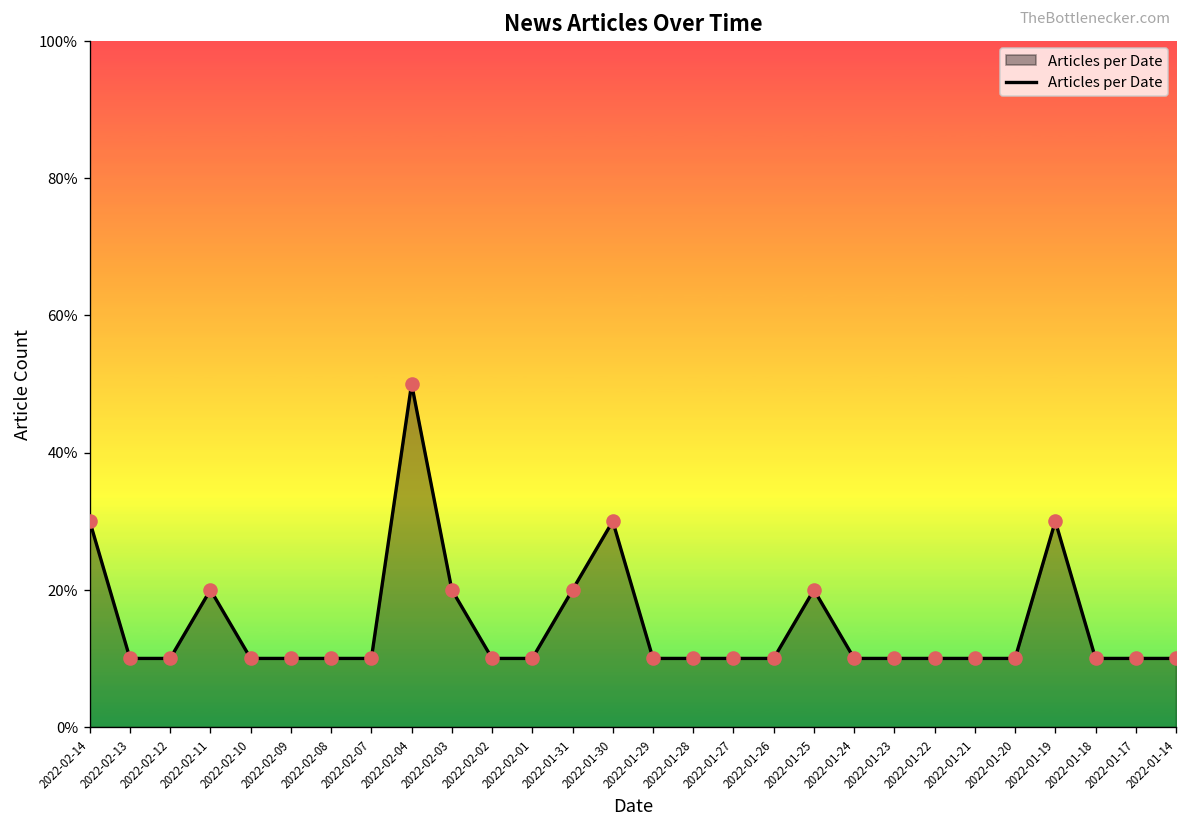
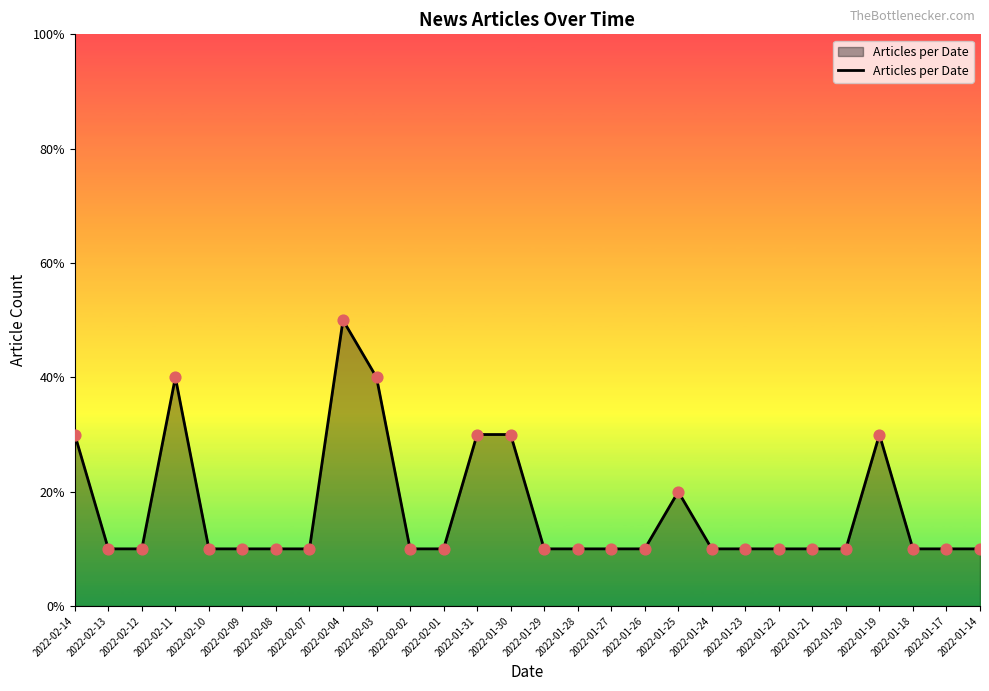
  {
    "2022-02-14": "30%",
    "2022-02-13": "10%",
    "2022-02-12": "10%",
-   "2022-02-11": "20%",
+   "2022-02-11": "40%",
    "2022-02-10": "10%",
    "2022-02-09": "10%",
    "2022-02-08": "10%",
    "2022-02-07": "10%",
    "2022-02-04": "50%",
-   "2022-02-03": "20%",
+   "2022-02-03": "40%",
    "2022-02-02": "10%",
    "2022-02-01": "10%",
-   "2022-01-31": "20%",
+   "2022-01-31": "30%",
    "2022-01-30": "30%",
    "2022-01-29": "10%",
    "2022-01-28": "10%",
    "2022-01-27": "10%",
    "2022-01-26": "10%",
    "2022-01-25": "20%",
    "2022-01-24": "10%",
    "2022-01-23": "10%",
    "2022-01-22": "10%",
    "2022-01-21": "10%",
    "2022-01-20": "10%",
    "2022-01-19": "30%",
    "2022-01-18": "10%",
    "2022-01-17": "10%",
    "2022-01-14": "10%"
  }
